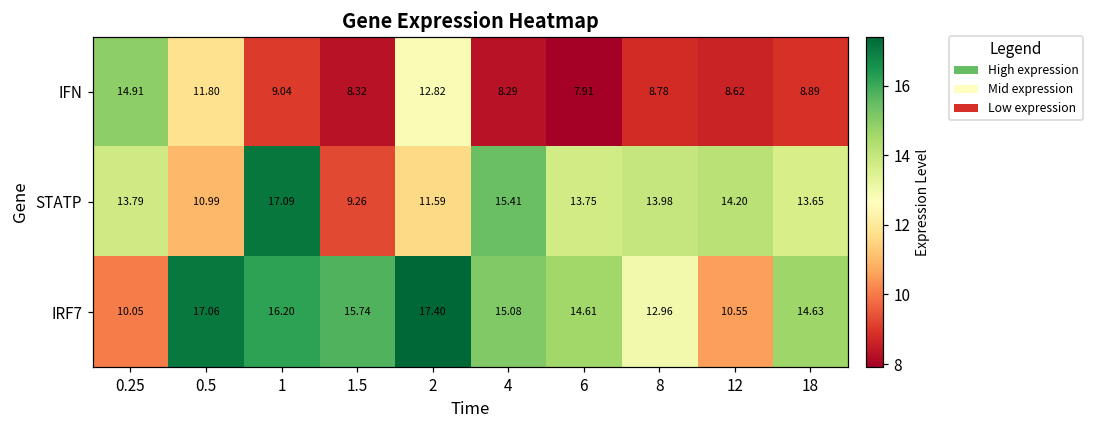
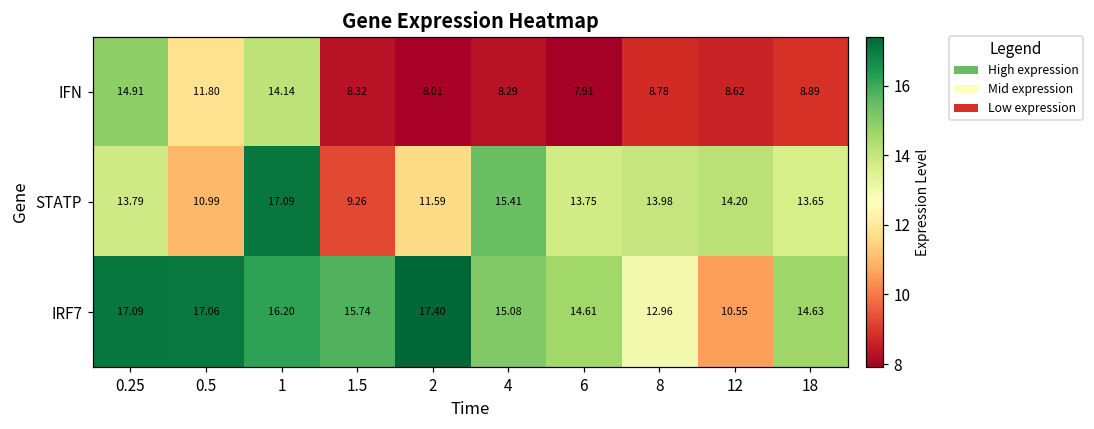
  {
    "IFN": {
      "0.25": 14.91,
      "0.5": 11.80,
-     "1": 9.04,
+     "1": 14.14,
      "1.5": 8.32,
-     "2": 12.82,
+     "2": 8.01,
      "4": 8.29,
      "6": 7.91,
      "8": 8.78,
      "12": 8.62,
      "18": 8.89
    },
    "STATP": {
      "0.25": 13.79,
      "0.5": 10.99,
      "1": 17.09,
      "1.5": 9.26,
      "2": 11.59,
      "4": 15.41,
      "6": 13.75,
      "8": 13.98,
      "12": 14.20,
      "18": 13.65
    },
    "IRF7": {
-     "0.25": 10.05,
+     "0.25": 17.09,
      "0.5": 17.06,
      "1": 16.20,
      "1.5": 15.74,
      "2": 17.40,
      "4": 15.08,
      "6": 14.61,
      "8": 12.96,
      "12": 10.55,
      "18": 14.63
    }
  }
